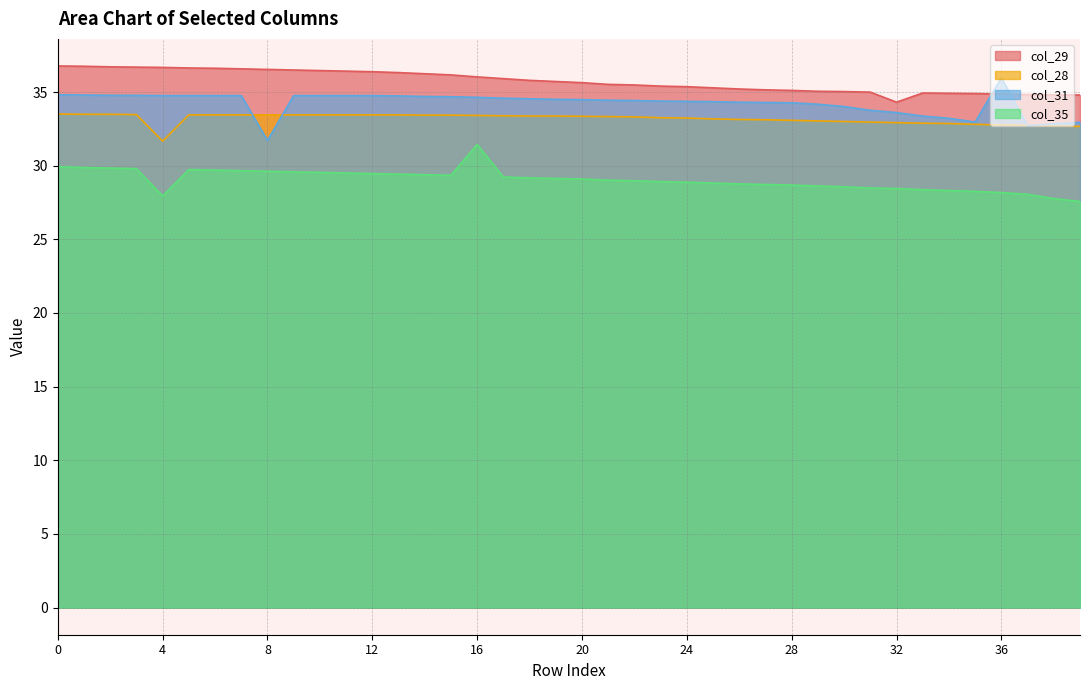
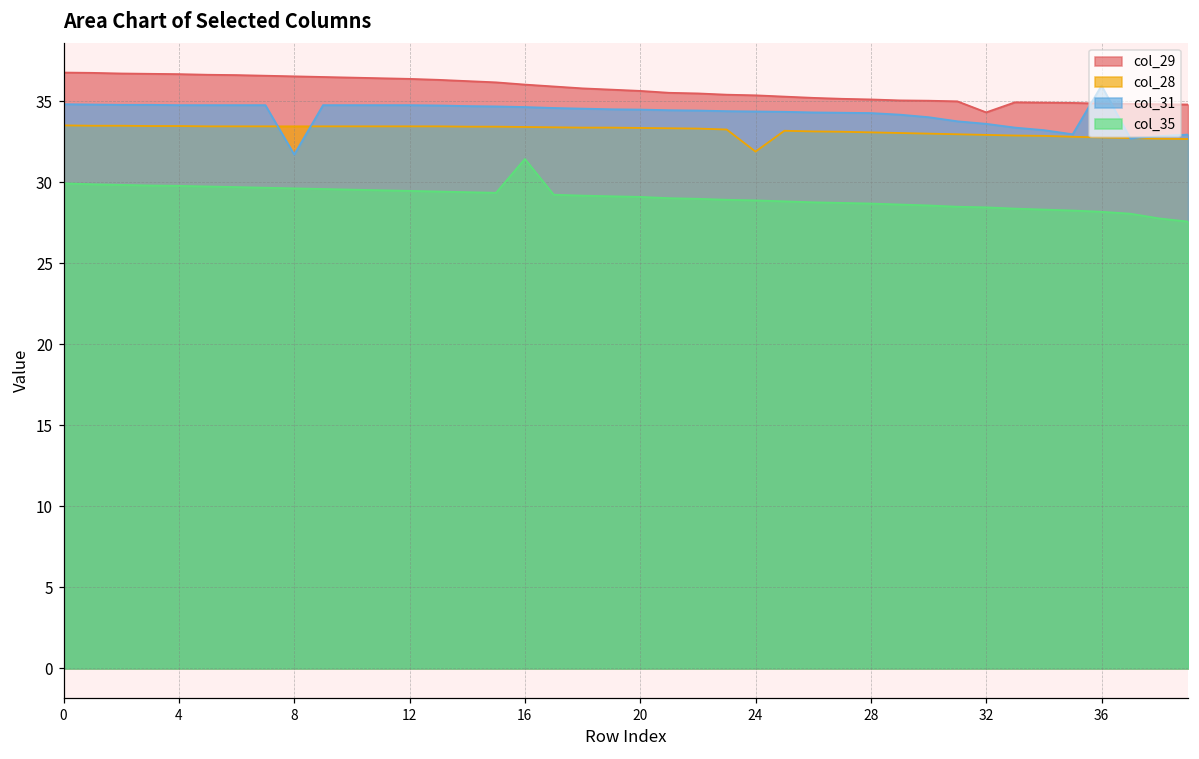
  {
    "col_29": {
      "0": 36.8,
      "4": 36.7,
      "8": 36.5,
      "12": 36.4,
      "16": 36.0,
      "20": 35.6,
      "24": 35.4,
      "28": 35.1,
      "32": 34.3
    },
    "col_28": {
      "0": 33.5,
-     "4": 31.7,
+     "4": 33.5,
      "8": 33.4,
      "12": 33.4,
      "16": 33.4,
      "20": 33.4,
-     "24": 33.2,
+     "24": 31.9,
      "28": 33.1,
      "32": 32.9
    },
    "col_31": {
      "0": 34.8,
      "4": 34.8,
      "8": 31.7,
      "12": 34.8,
      "16": 34.6,
      "20": 34.5,
      "24": 34.4,
      "28": 34.3,
      "32": 33.6
    },
    "col_35": {
      "0": 29.9,
-     "4": 27.9,
+     "4": 29.8,
      "8": 29.6,
      "12": 29.5,
      "16": 31.4,
      "20": 29.1,
      "24": 28.9,
      "28": 28.7,
      "32": 28.4,
      "36": 28.2
    }
  }
